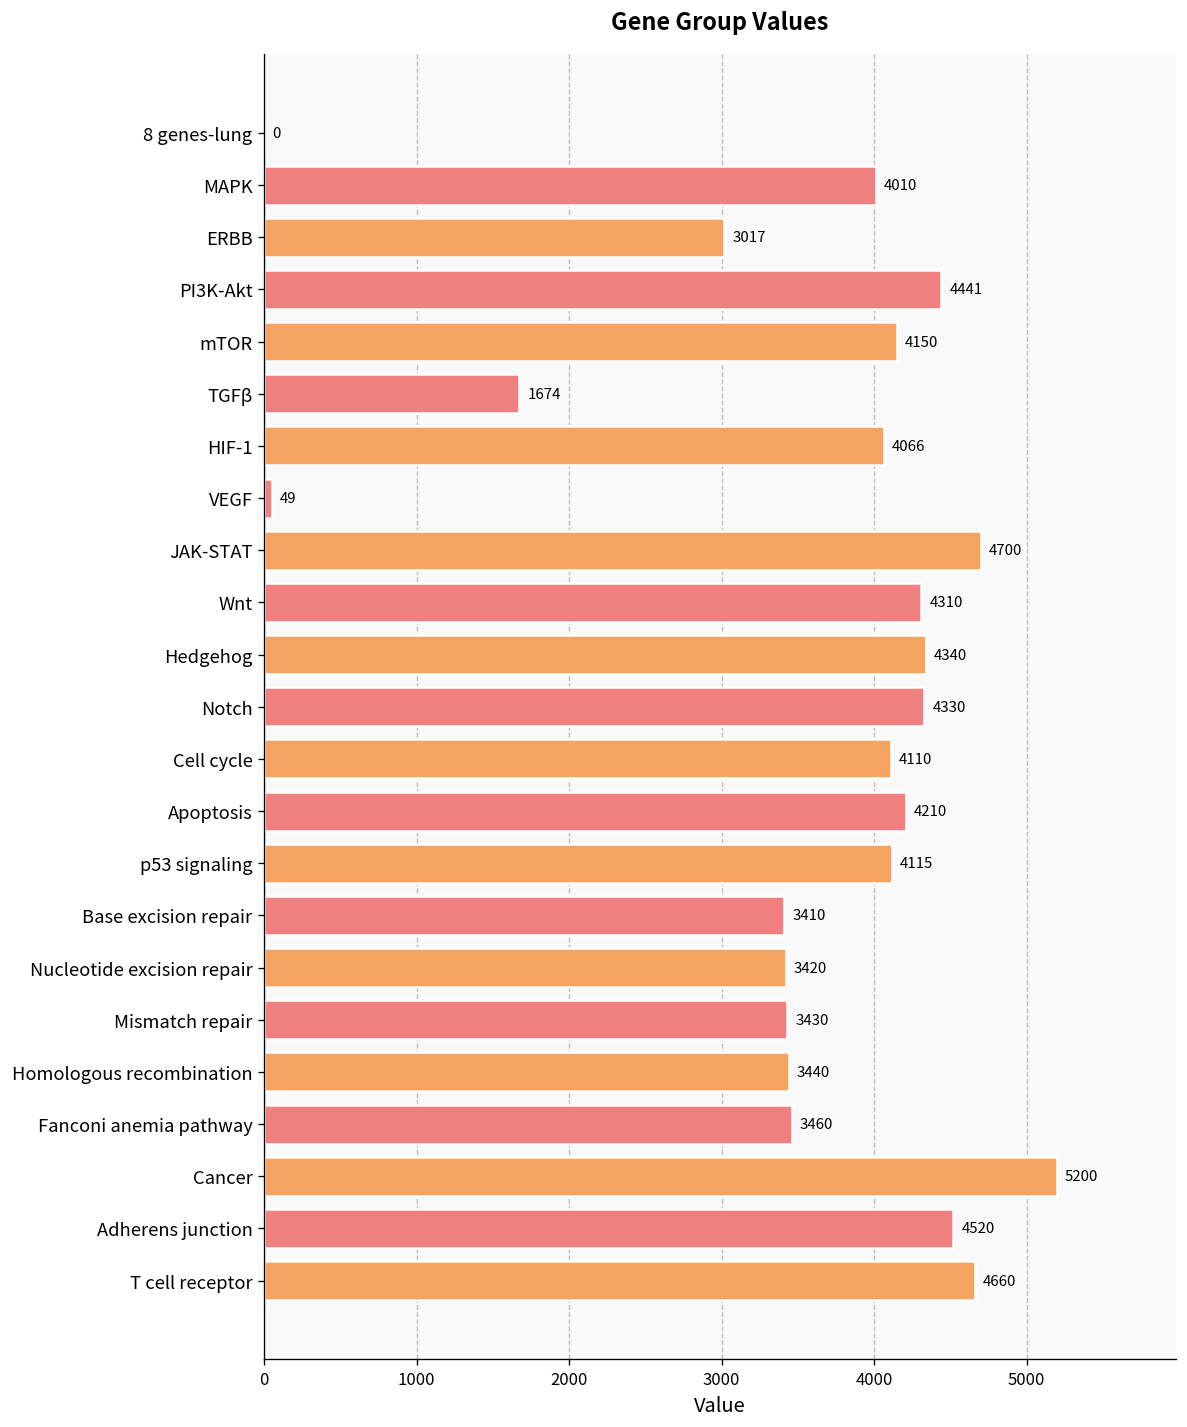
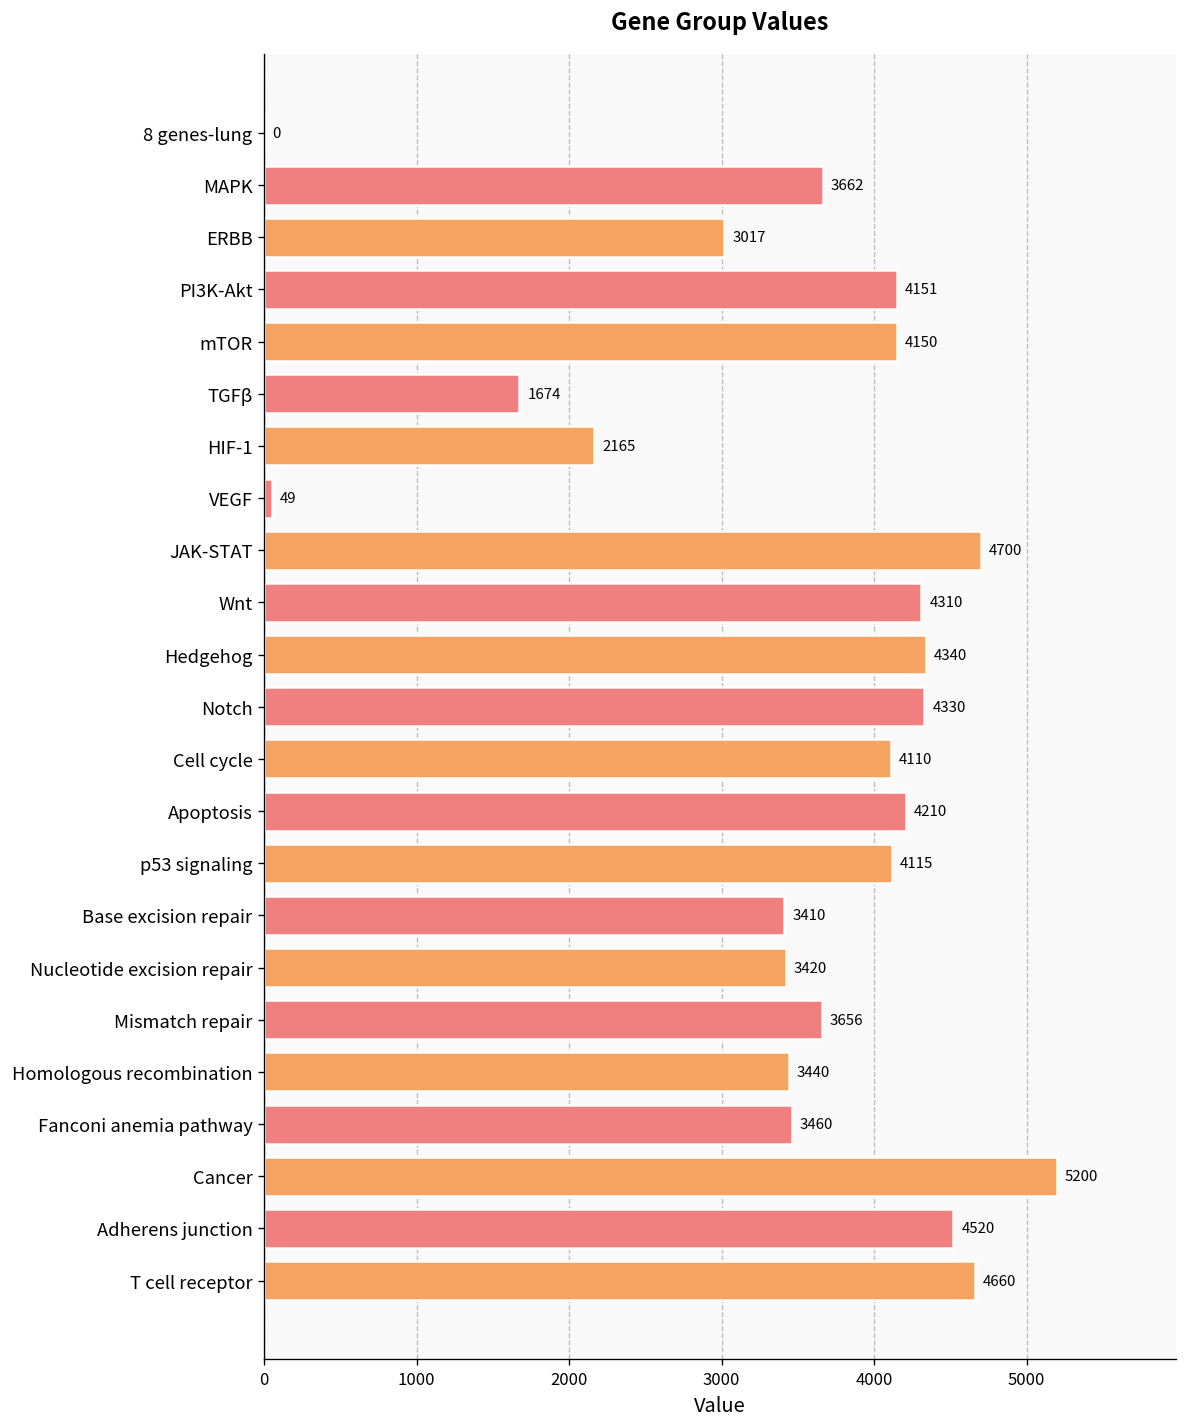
  {
    "8 genes-lung": 0,
-   "MAPK": 4010,
+   "MAPK": 3662,
    "ERBB": 3017,
-   "PI3K-Akt": 4441,
+   "PI3K-Akt": 4151,
    "mTOR": 4150,
    "TGFβ": 1674,
-   "HIF-1": 4066,
+   "HIF-1": 2165,
    "VEGF": 49,
    "JAK-STAT": 4700,
    "Wnt": 4310,
    "Hedgehog": 4340,
    "Notch": 4330,
    "Cell cycle": 4110,
    "Apoptosis": 4210,
    "p53 signaling": 4115,
    "Base excision repair": 3410,
    "Nucleotide excision repair": 3420,
-   "Mismatch repair": 3430,
+   "Mismatch repair": 3656,
    "Homologous recombination": 3440,
    "Fanconi anemia pathway": 3460,
    "Cancer": 5200,
    "Adherens junction": 4520,
    "T cell receptor": 4660
  }
